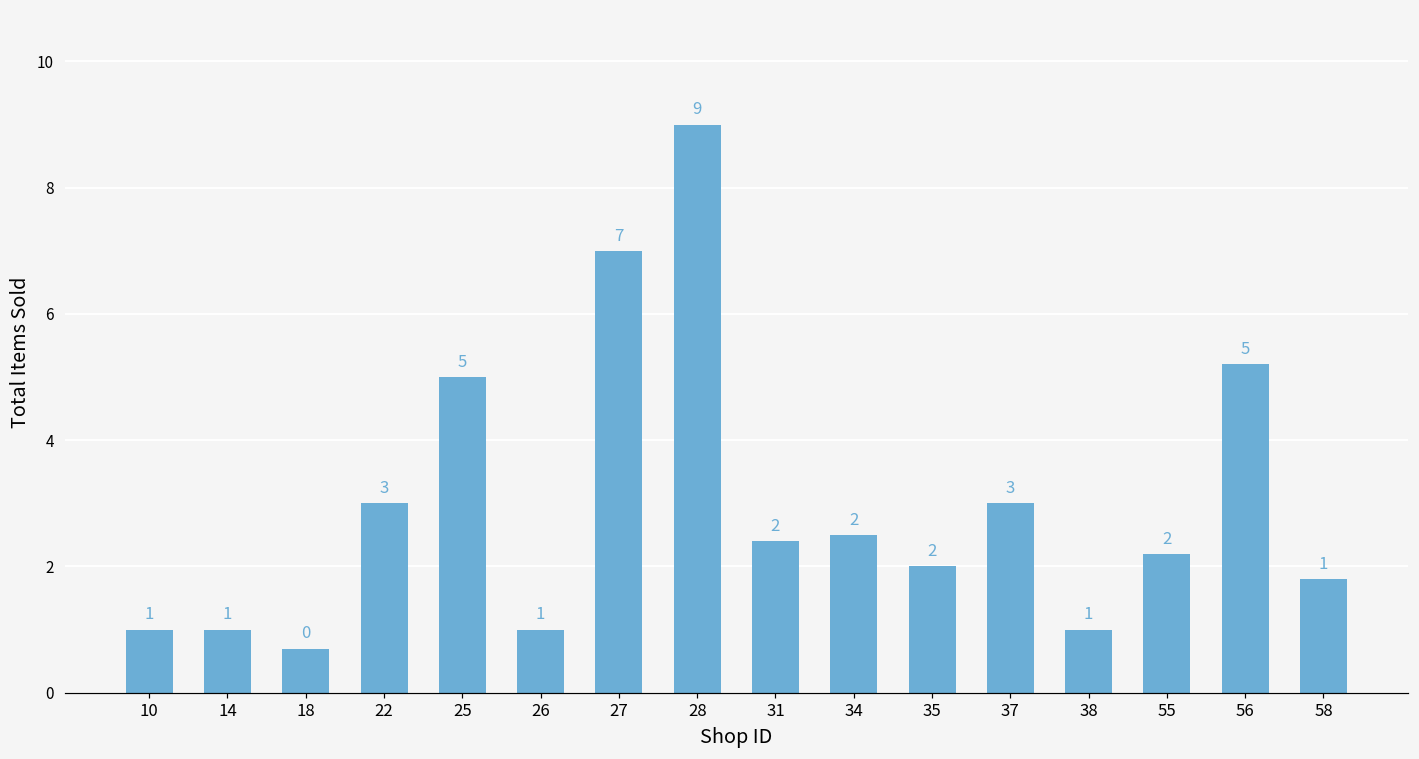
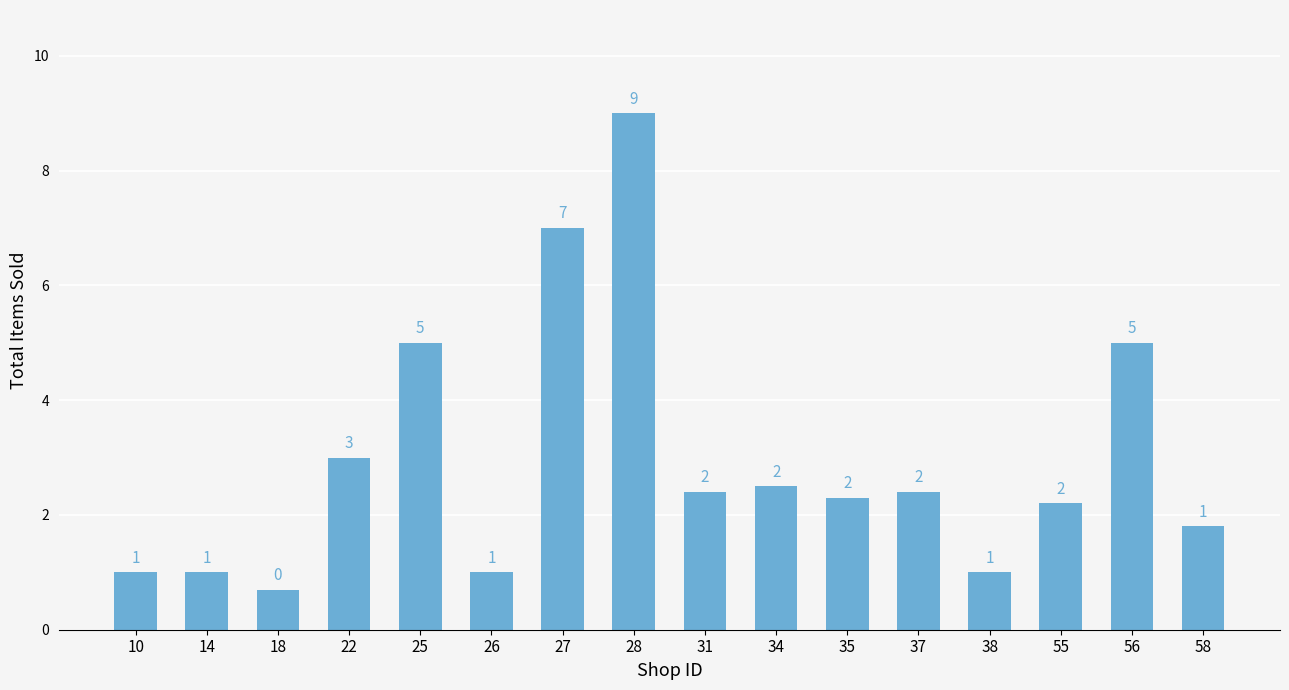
  {
    "10": 1,
    "14": 1,
    "22": 3,
    "25": 5,
    "26": 1,
    "27": 7,
    "28": 9,
    "31": 2,
    "34": 2,
-   "35": 2.0,
-   "37": 3,
+   "35": 2.3,
+   "37": 2,
    "38": 1,
    "55": 2,
-   "56": 5.2
+   "56": 5.0
  }
